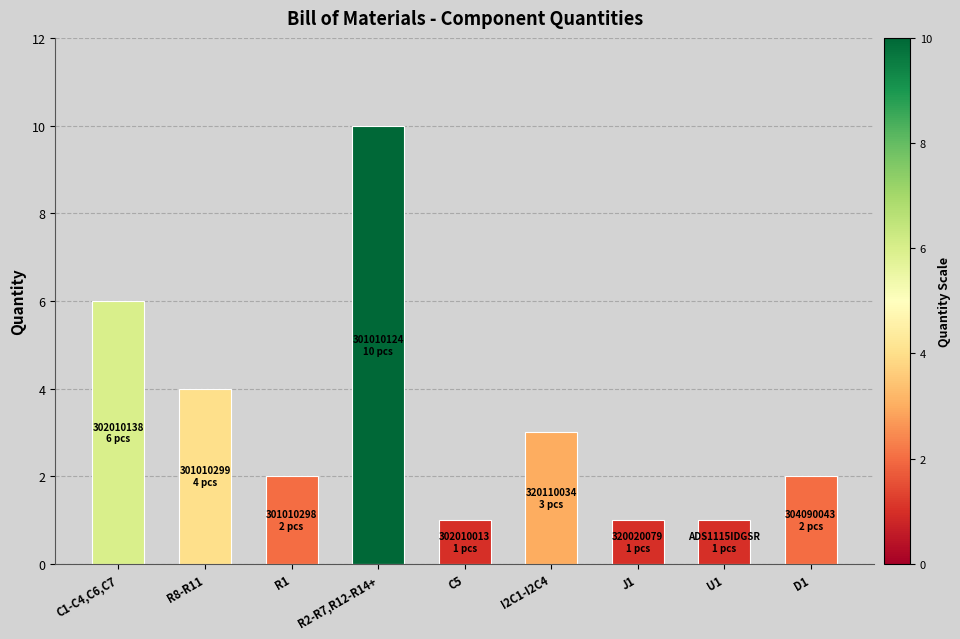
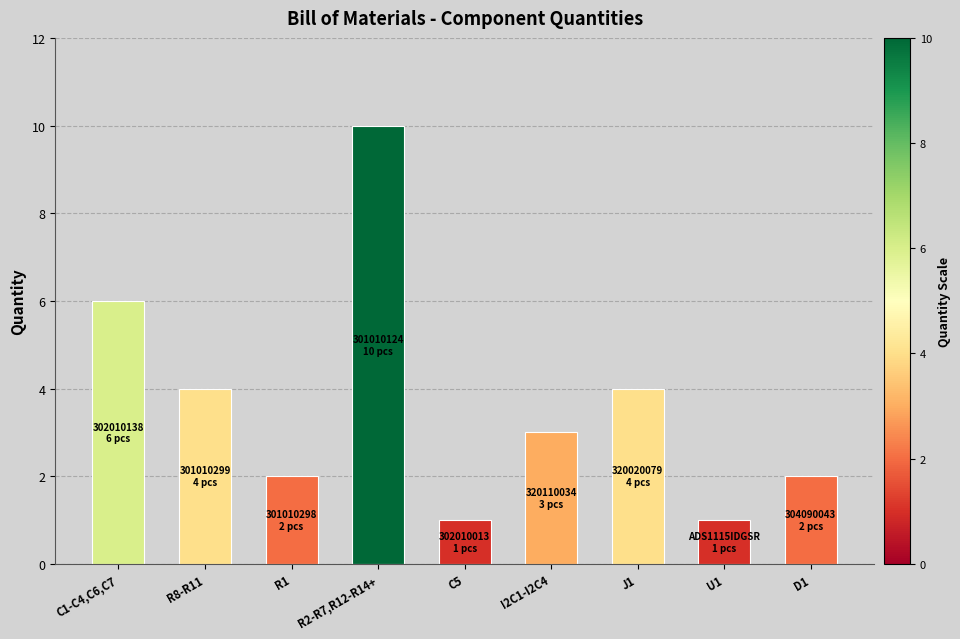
  {
    "C1-C4,C6,C7": 6,
    "R8-R11": 4,
    "R1": 2,
    "R2-R7,R12-R14+": 10,
    "C5": 1,
    "I2C1-I2C4": 3,
-   "J1": 1,
+   "J1": 4,
    "U1": 1,
    "D1": 2
  }
